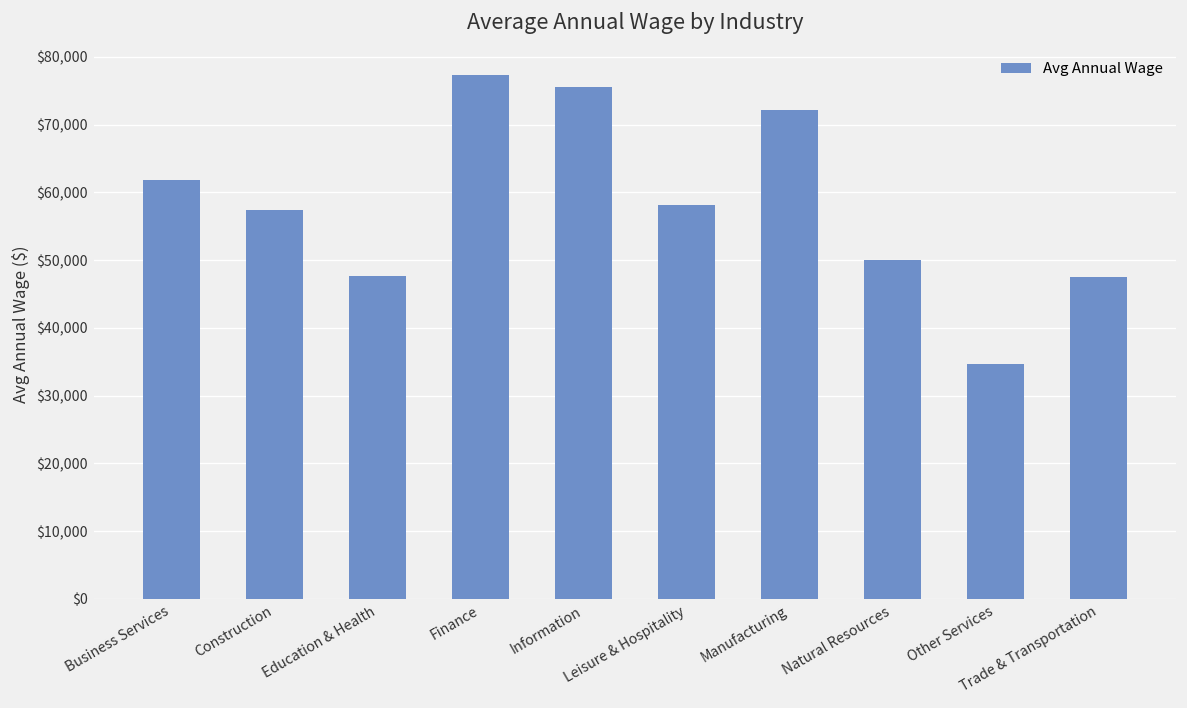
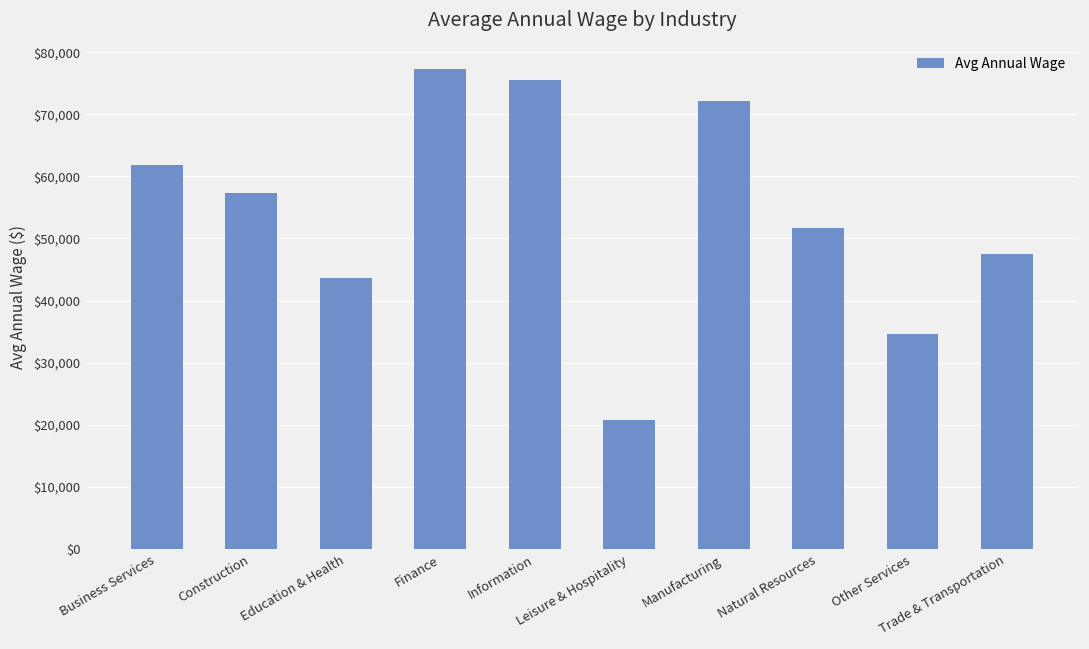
  {
    "Business Services": "$62,000",
    "Construction": "$57,000",
-   "Education & Health": "$48,000",
+   "Education & Health": "$44,000",
    "Finance": "$77,000",
    "Information": "$76,000",
-   "Leisure & Hospitality": "$58,000",
+   "Leisure & Hospitality": "$21,000",
    "Manufacturing": "$72,000",
-   "Natural Resources": "$50,000",
+   "Natural Resources": "$52,000",
    "Other Services": "$35,000",
    "Trade & Transportation": "$48,000"
  }
